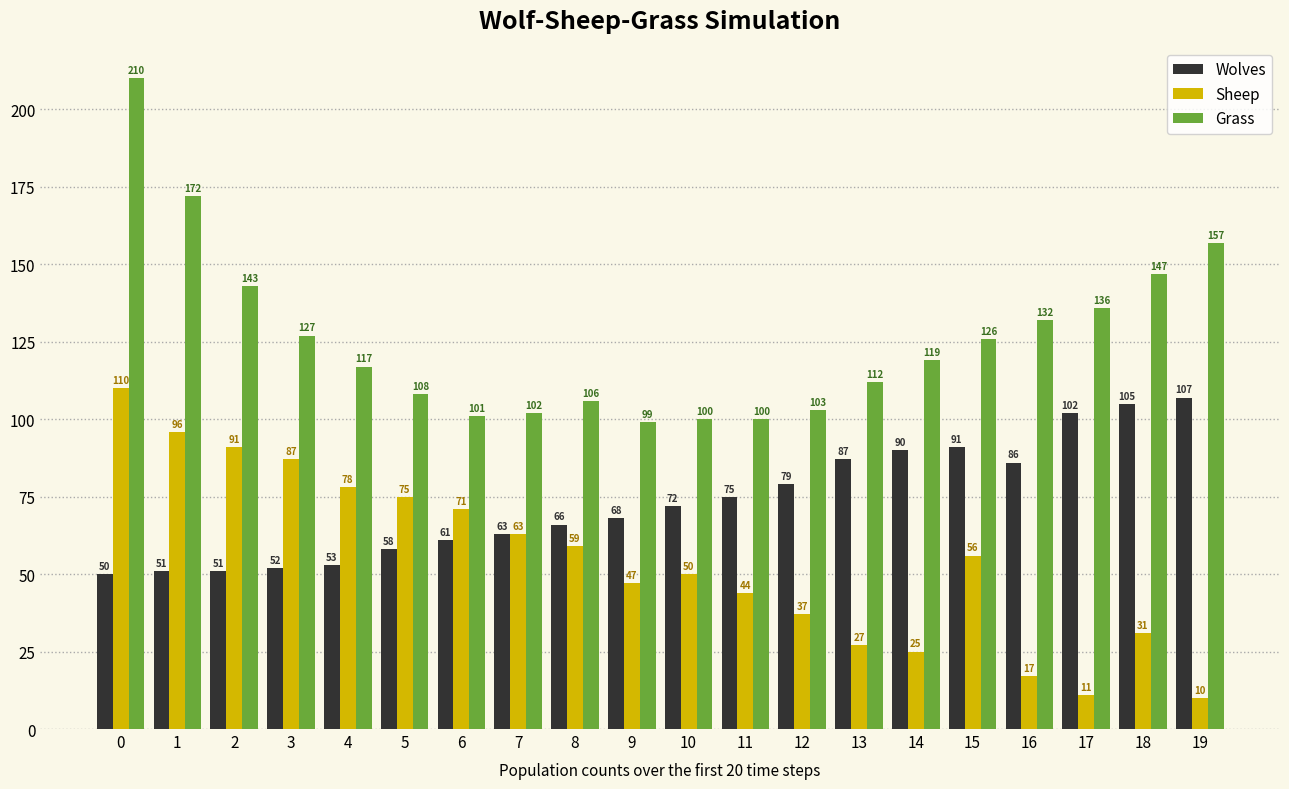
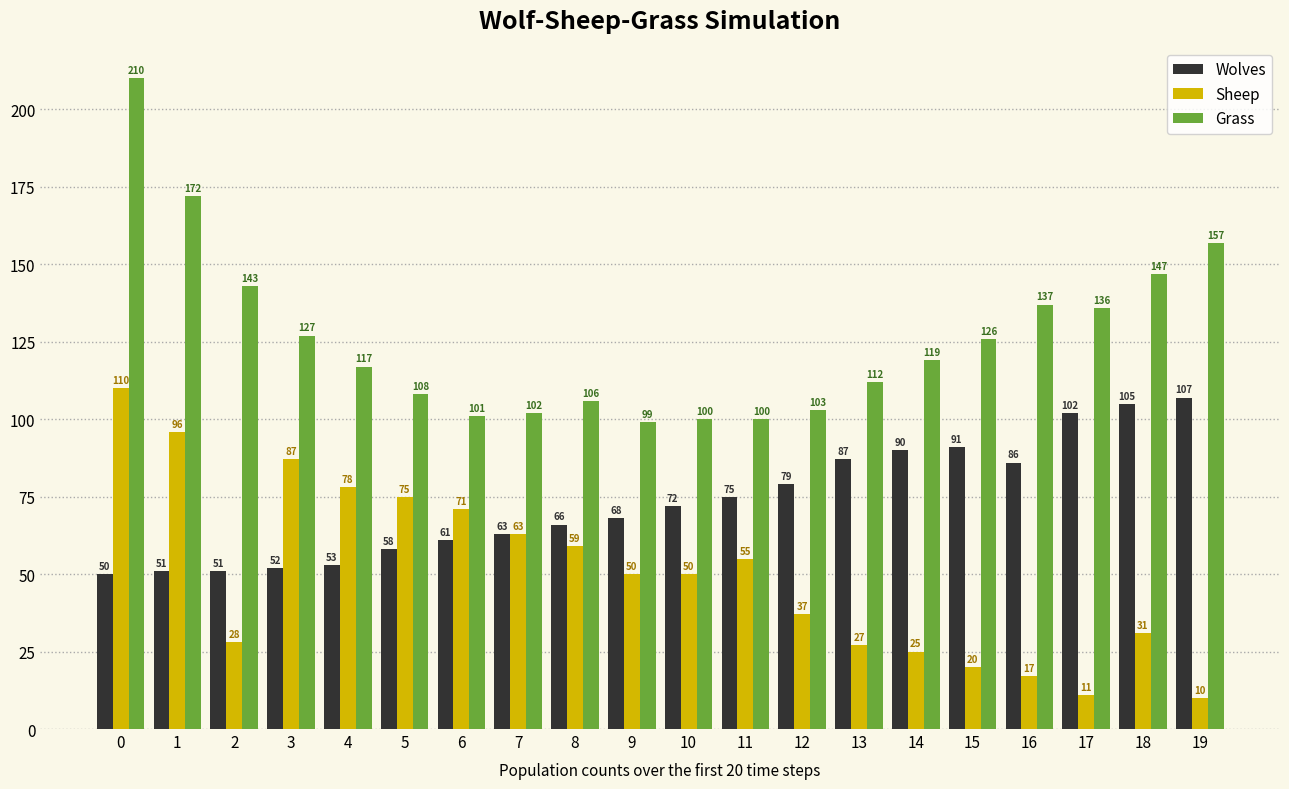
  {
    "Wolves": {
      "0": 50,
      "1": 51,
      "2": 51,
      "3": 52,
      "4": 53,
      "5": 58,
      "6": 61,
      "7": 63,
      "8": 66,
      "9": 68,
      "10": 72,
      "11": 75,
      "12": 79,
      "13": 87,
      "14": 90,
      "15": 91,
      "16": 86,
      "17": 102,
      "18": 105,
      "19": 107
    },
    "Sheep": {
      "0": 110,
      "1": 96,
-     "2": 91,
+     "2": 28,
      "3": 87,
      "4": 78,
      "5": 75,
      "6": 71,
      "7": 63,
      "8": 59,
-     "9": 47,
+     "9": 50,
      "10": 50,
-     "11": 44,
+     "11": 55,
      "12": 37,
      "13": 27,
      "14": 25,
-     "15": 56,
+     "15": 20,
      "16": 17,
      "17": 11,
      "18": 31,
      "19": 10
    },
    "Grass": {
      "0": 210,
      "1": 172,
      "2": 143,
      "3": 127,
      "4": 117,
      "5": 108,
      "6": 101,
      "7": 102,
      "8": 106,
      "9": 99,
      "10": 100,
      "11": 100,
      "12": 103,
      "13": 112,
      "14": 119,
      "15": 126,
-     "16": 132,
+     "16": 137,
      "17": 136,
      "18": 147,
      "19": 157
    }
  }
